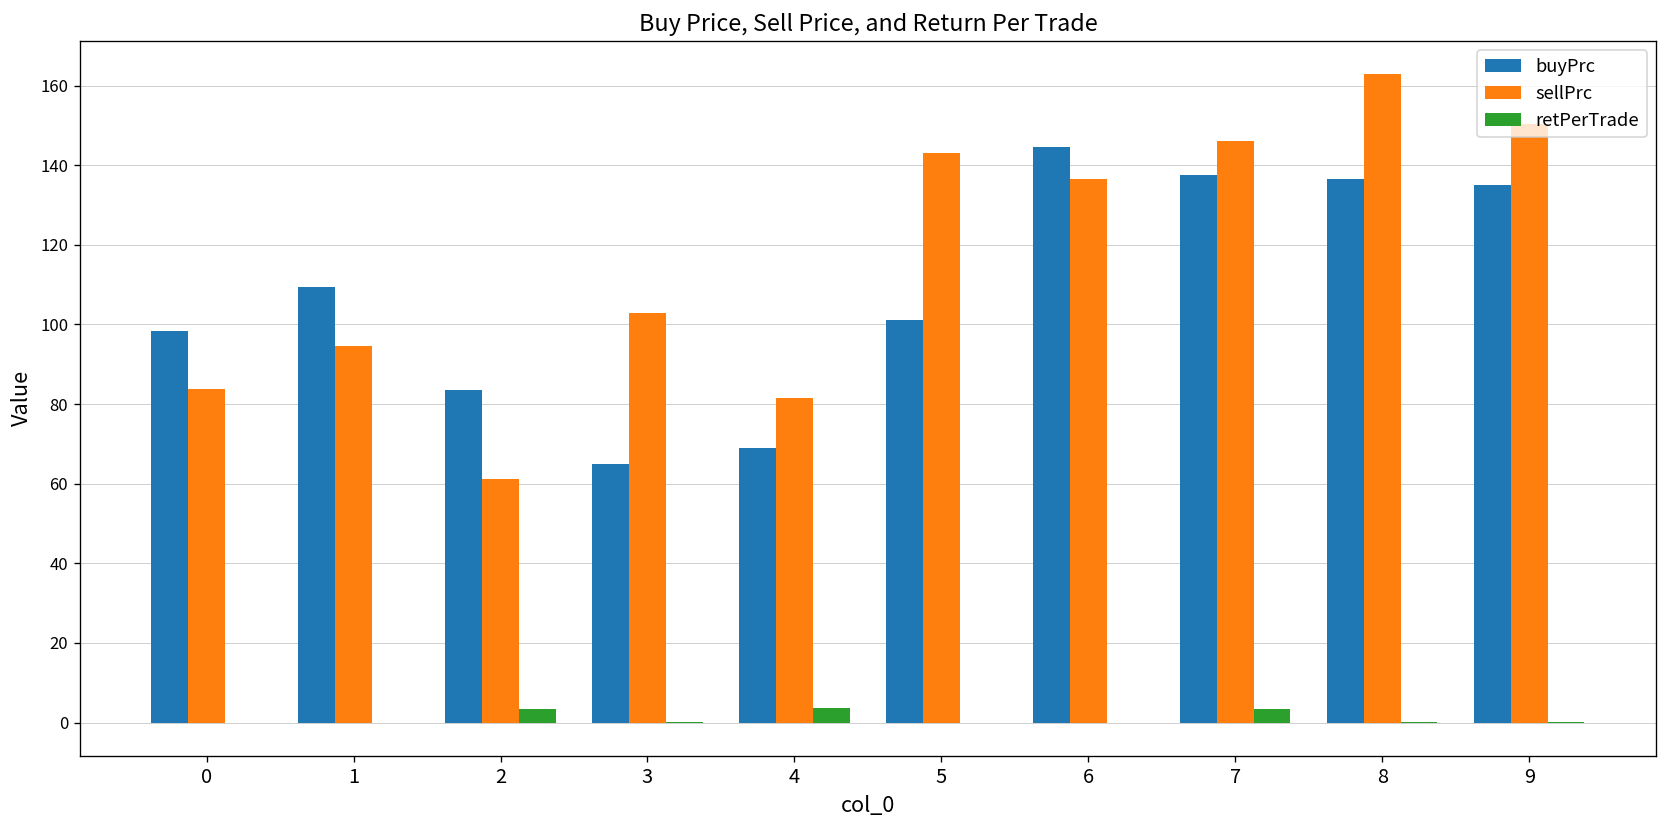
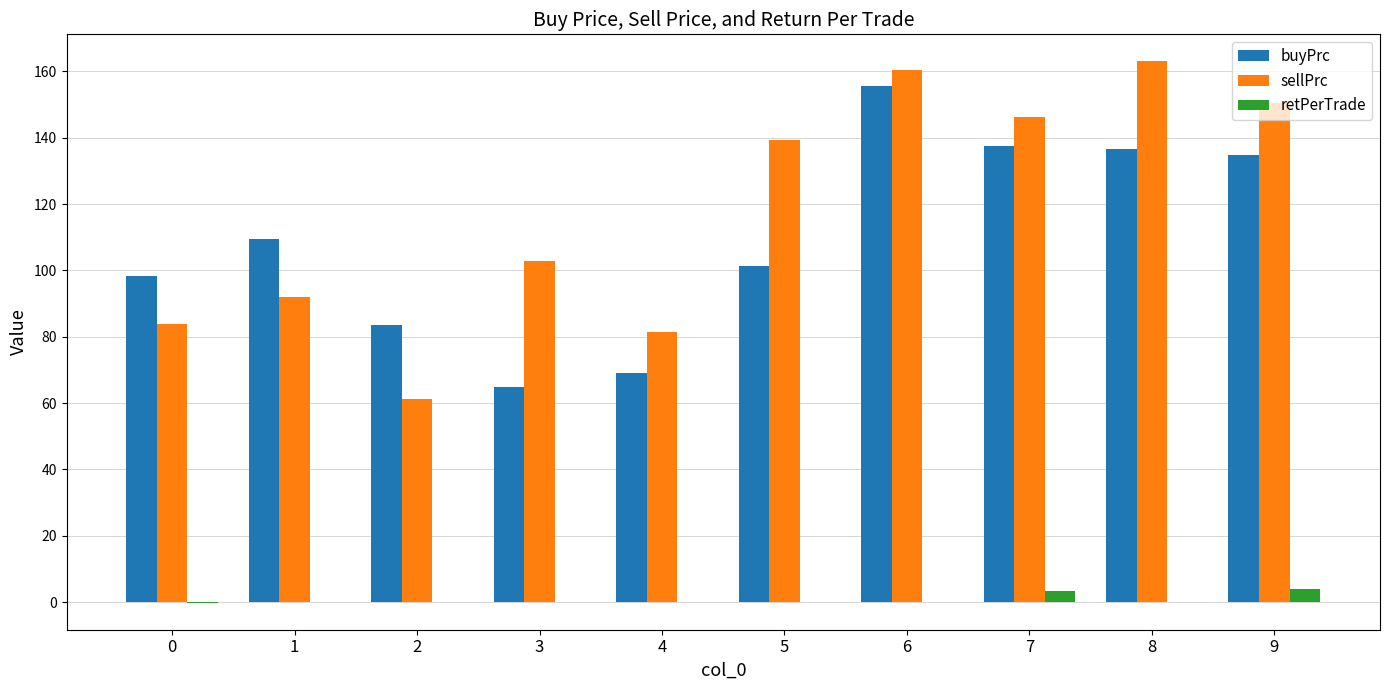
  {
    "buyPrc": {
      "0": 98,
      "1": 109,
      "2": 84,
      "3": 65,
      "4": 69,
      "5": 101,
-     "6": 145,
+     "6": 156,
      "7": 138,
      "8": 136,
      "9": 135
    },
    "sellPrc": {
      "0": 84,
-     "1": 95,
+     "1": 92,
      "2": 61,
      "3": 103,
      "4": 82,
-     "5": 143,
-     "6": 136,
+     "5": 139,
+     "6": 160,
      "7": 146,
      "8": 163
    },
    "retPerTrade": {
-     "2": 3,
-     "4": 4,
+     "2": 0,
+     "4": 0,
      "7": 3,
-     "9": 0
+     "9": 4
    }
  }
